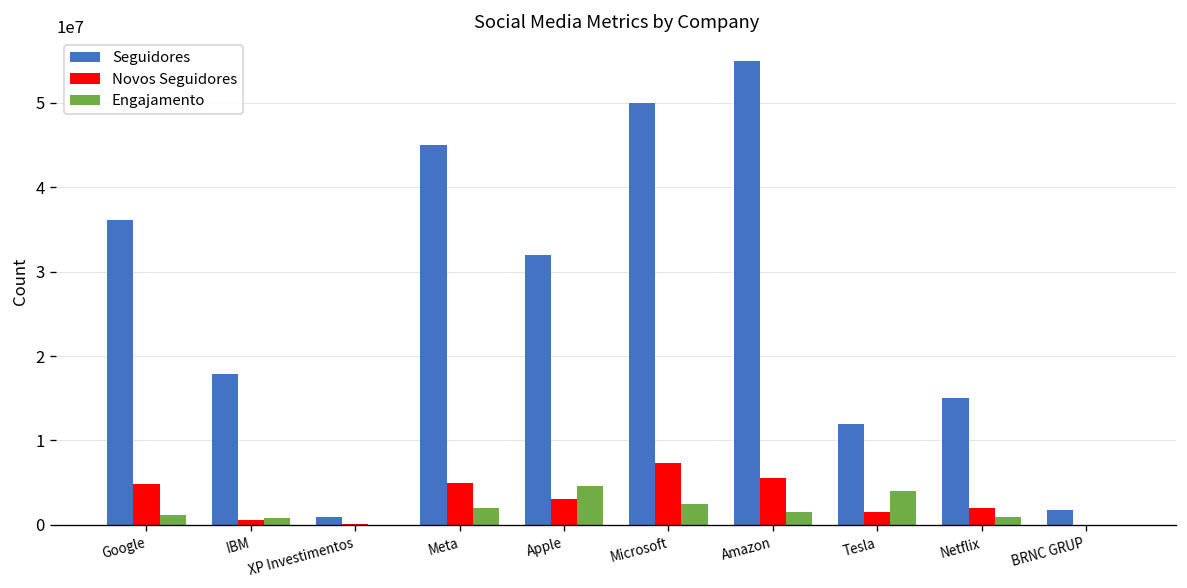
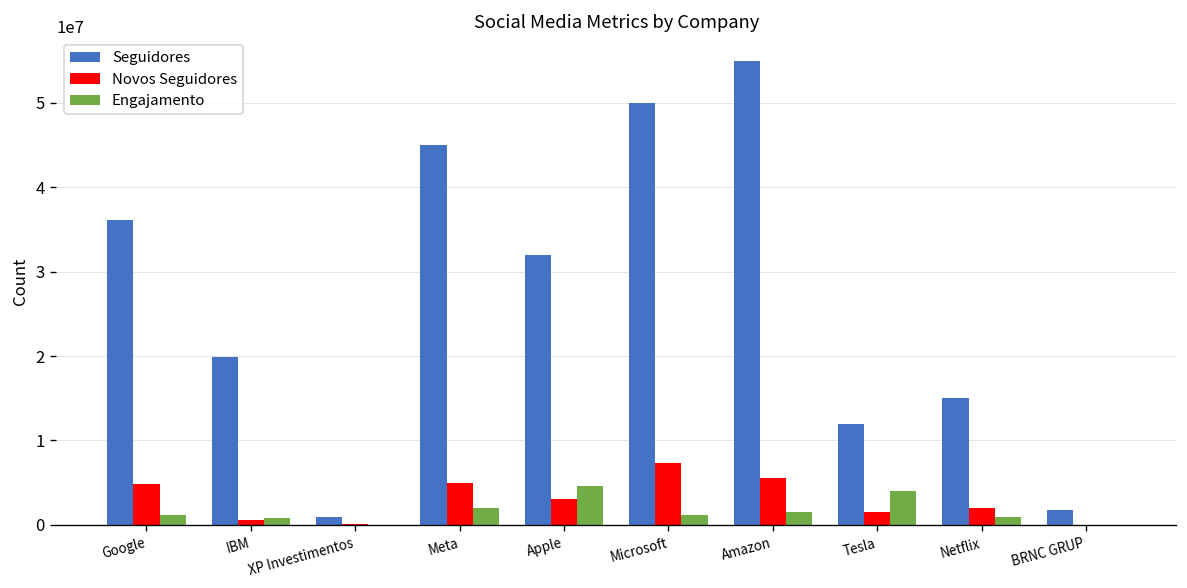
  {
    "Seguidores": {
      "Google": 36000000,
-     "IBM": 18000000,
+     "IBM": 20000000,
      "XP Investimentos": 1000000,
      "Meta": 45000000,
      "Apple": 32000000,
      "Microsoft": 50000000,
      "Amazon": 55000000,
      "Tesla": 12000000,
      "Netflix": 15000000,
      "BRNC GRUP": 2000000
    },
    "Novos Seguidores": {
      "Google": 5000000,
      "IBM": 1000000,
      "Meta": 5000000,
      "Apple": 3000000,
      "Microsoft": 7000000,
      "Amazon": 6000000,
      "Tesla": 2000000,
      "Netflix": 2000000
    },
    "Engajamento": {
      "Google": 1000000,
      "IBM": 1000000,
      "Meta": 2000000,
      "Apple": 5000000,
-     "Microsoft": 3000000,
+     "Microsoft": 1000000,
      "Amazon": 2000000,
      "Tesla": 4000000,
      "Netflix": 1000000
    }
  }
